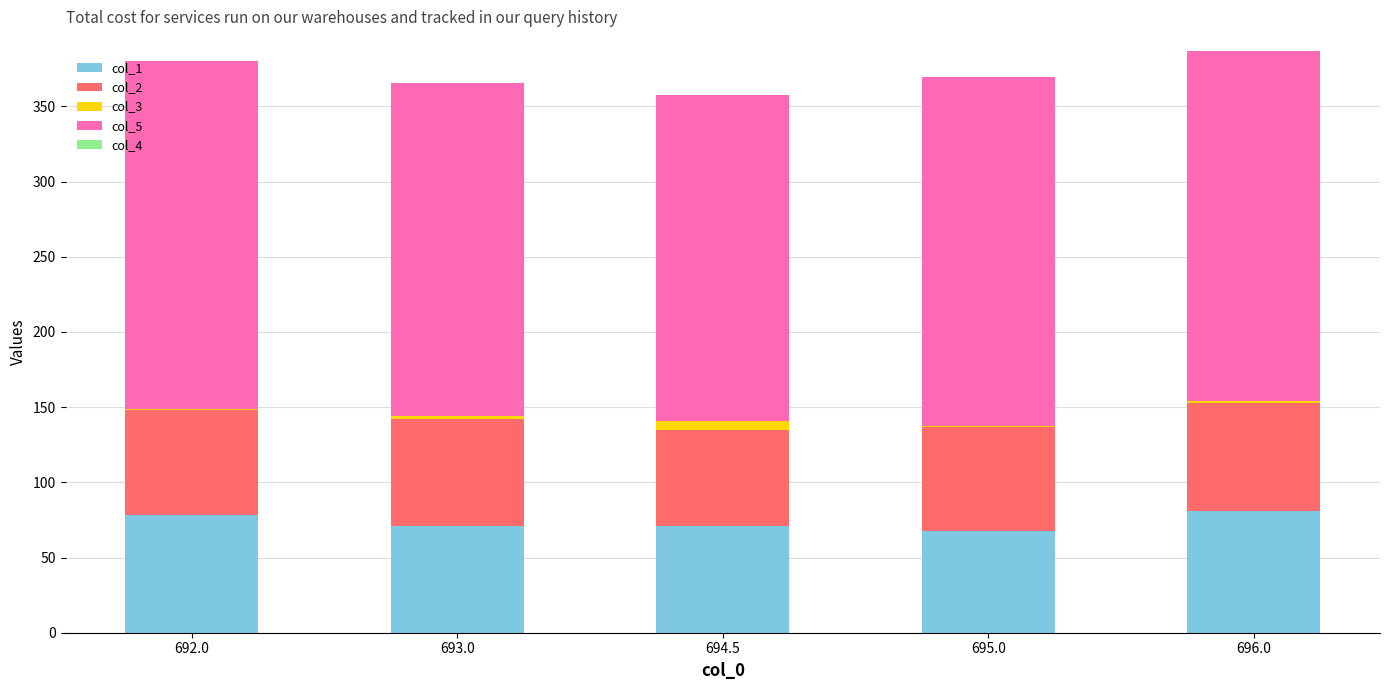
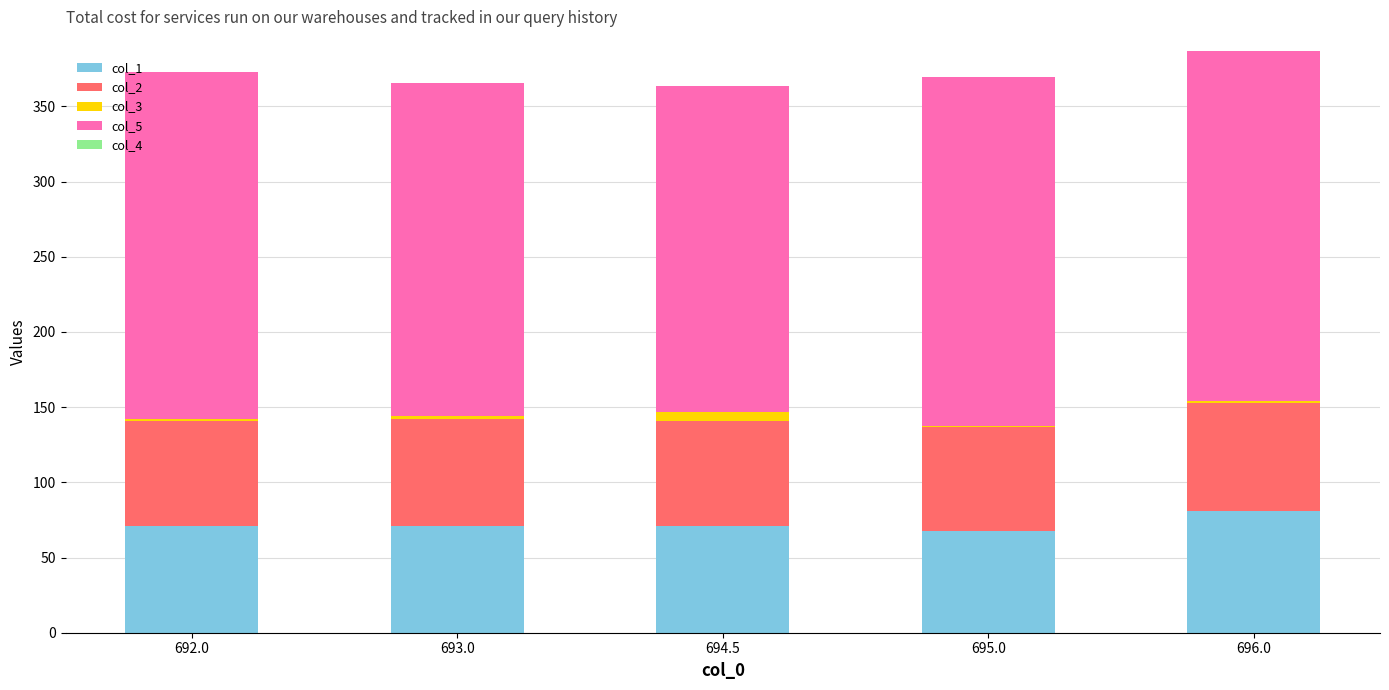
  {
    "col_1": {
-     "692.0": 78,
+     "692.0": 71,
      "693.0": 71,
      "694.5": 71,
      "695.0": 68,
      "696.0": 81
    },
    "col_2": {
      "692.0": 70,
      "693.0": 71,
-     "694.5": 64,
+     "694.5": 70,
      "695.0": 69,
      "696.0": 72
    },
    "col_3": {
      "694.5": 6
    }
  }
